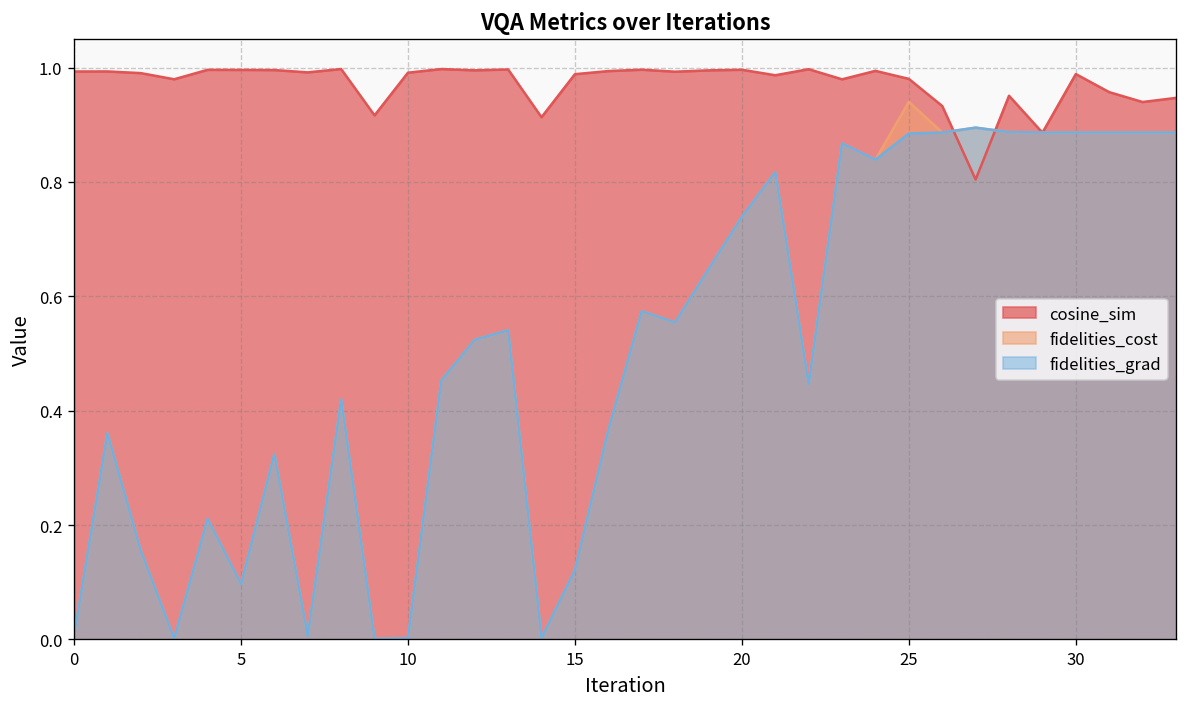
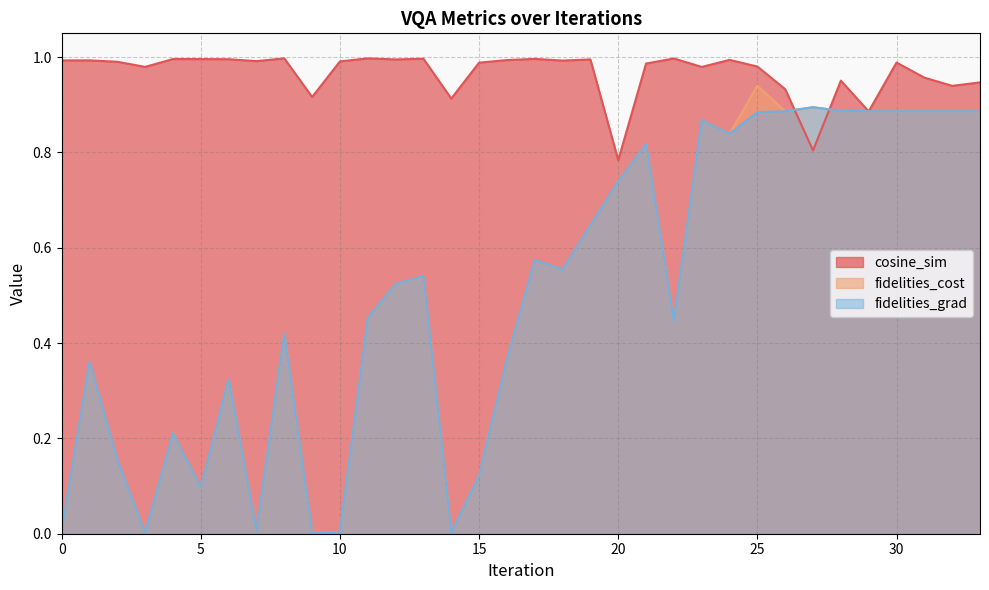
  {
    "cosine_sim": {
      "0": 0.99,
      "5": 1.00,
      "10": 0.99,
      "15": 0.99,
-     "20": 1.00,
+     "20": 0.78,
      "25": 0.98,
      "30": 0.99
    },
    "fidelities_cost": {
      "25": 0.94
    },
    "fidelities_grad": {
      "25": 0.88
    }
  }
